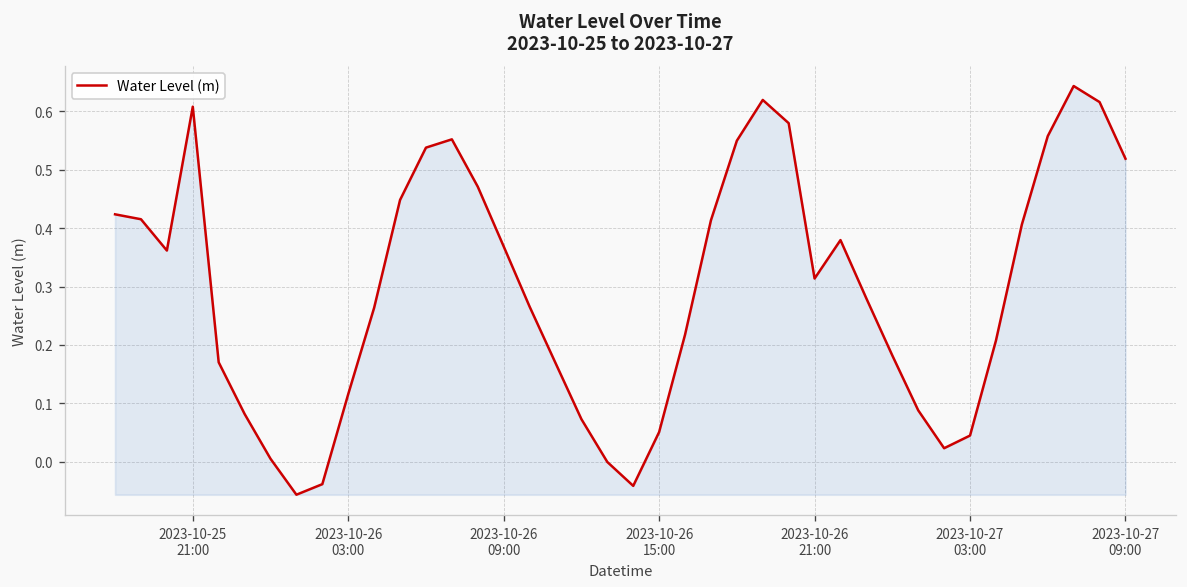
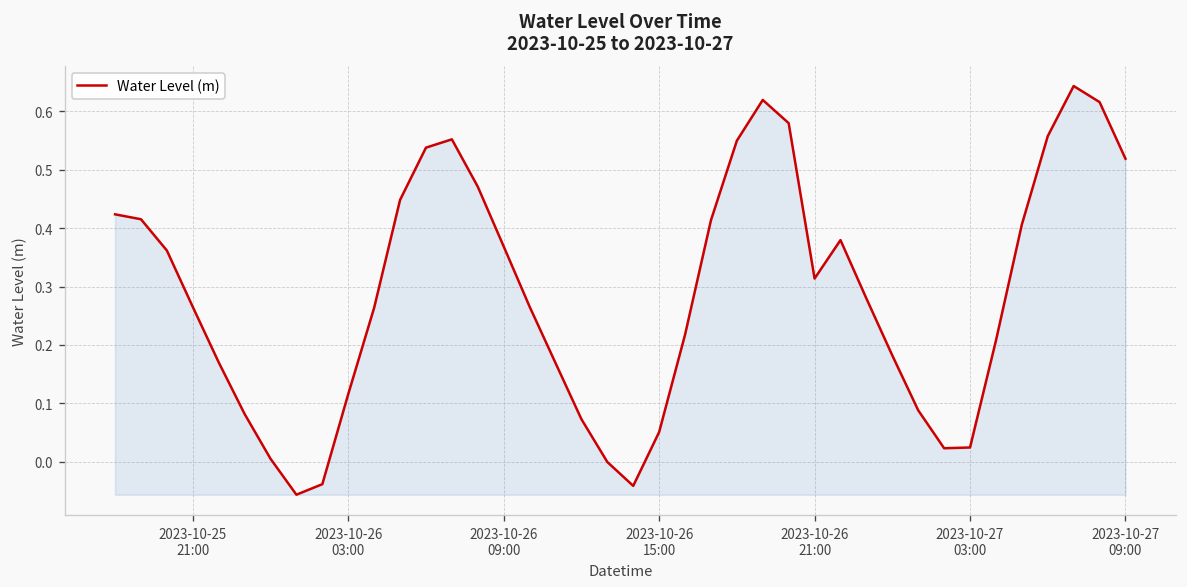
  {
-   "2023-10-25 21:00": 0.61,
+   "2023-10-25 21:00": 0.27,
    "2023-10-26 03:00": 0.12,
    "2023-10-26 09:00": 0.37,
    "2023-10-26 15:00": 0.05,
    "2023-10-26 21:00": 0.31,
-   "2023-10-27 03:00": 0.04,
+   "2023-10-27 03:00": 0.02,
    "2023-10-27 09:00": 0.52
  }
